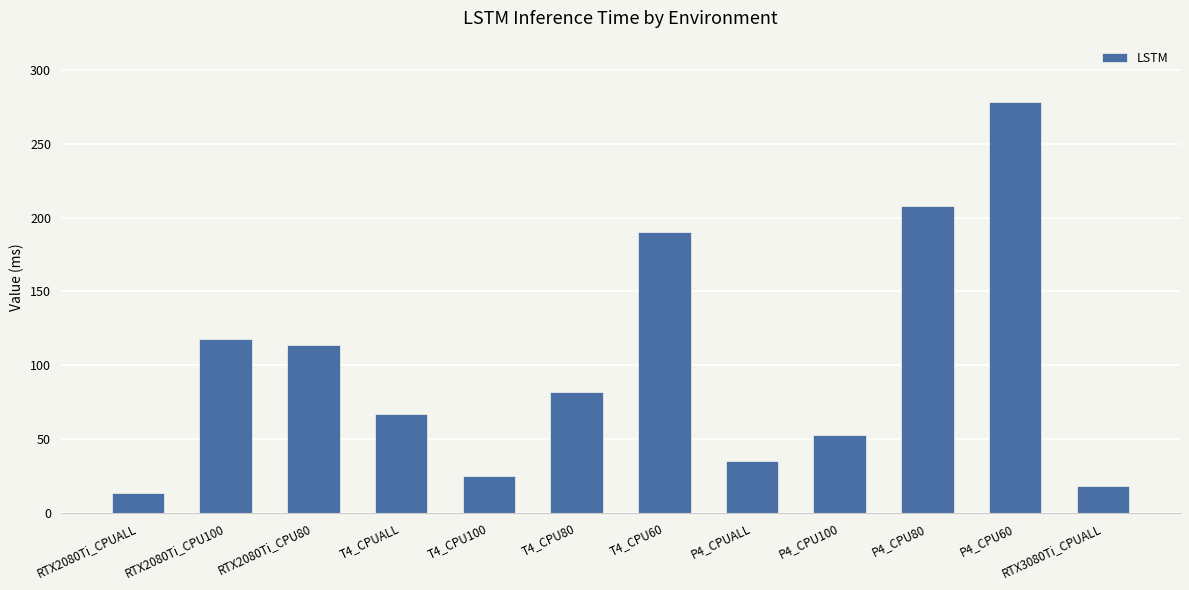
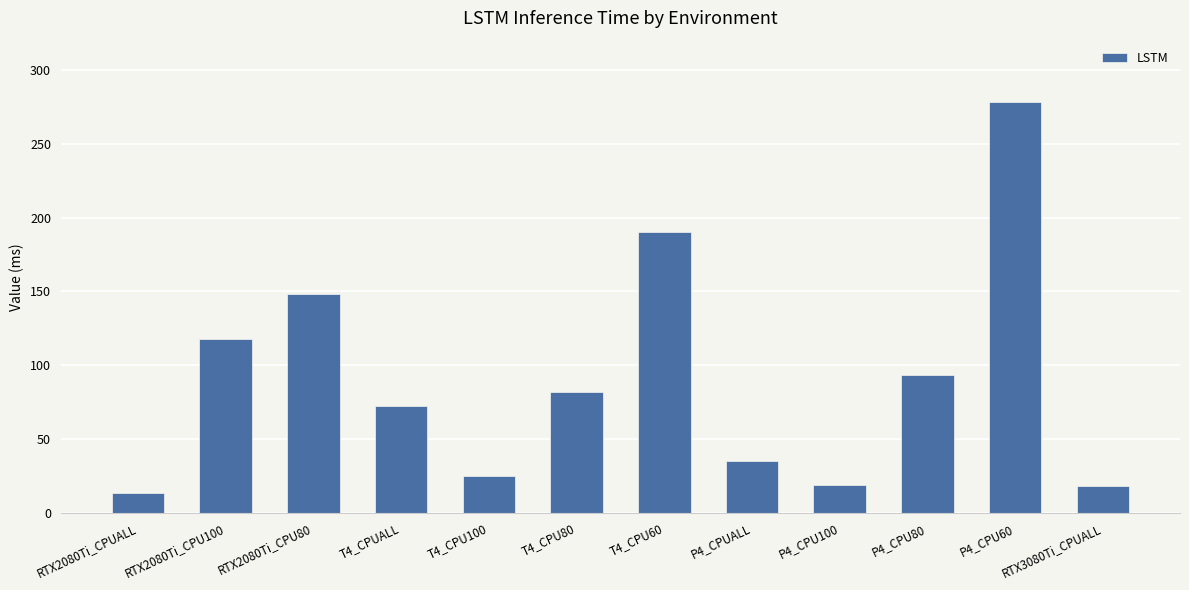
  {
    "RTX2080Ti_CPUALL": 13,
    "RTX2080Ti_CPU100": 117,
-   "RTX2080Ti_CPU80": 114,
-   "T4_CPUALL": 67,
+   "RTX2080Ti_CPU80": 148,
+   "T4_CPUALL": 73,
    "T4_CPU100": 25,
    "T4_CPU80": 82,
    "T4_CPU60": 190,
    "P4_CPUALL": 35,
-   "P4_CPU100": 53,
-   "P4_CPU80": 208,
+   "P4_CPU100": 19,
+   "P4_CPU80": 94,
    "P4_CPU60": 278,
    "RTX3080Ti_CPUALL": 18
  }
